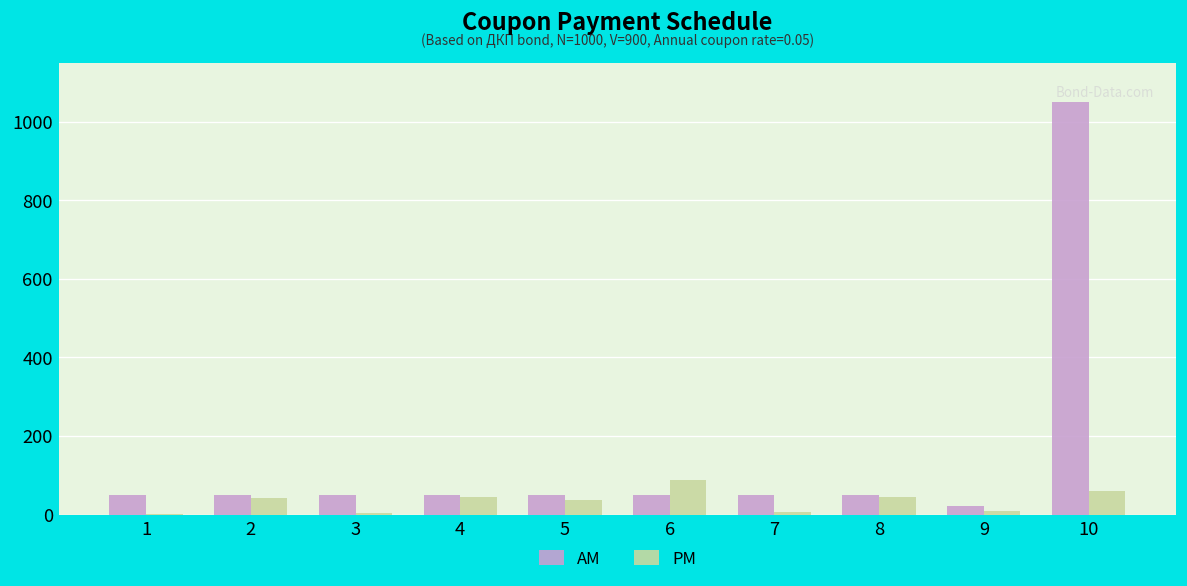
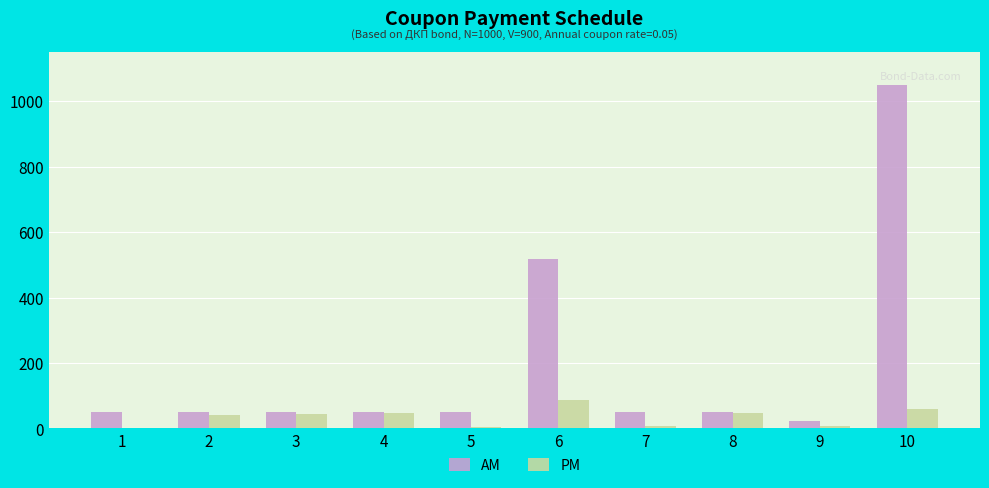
  {
    "AM": {
      "1": 50,
      "2": 50,
      "3": 50,
      "4": 50,
      "5": 50,
-     "6": 50,
+     "6": 520,
      "7": 50,
      "8": 50,
      "9": 20,
      "10": 1050
    },
    "PM": {
      "2": 40,
-     "3": 0,
+     "3": 40,
      "4": 50,
-     "5": 40,
+     "5": 10,
      "6": 90,
      "8": 50,
      "9": 10,
      "10": 60
    }
  }
